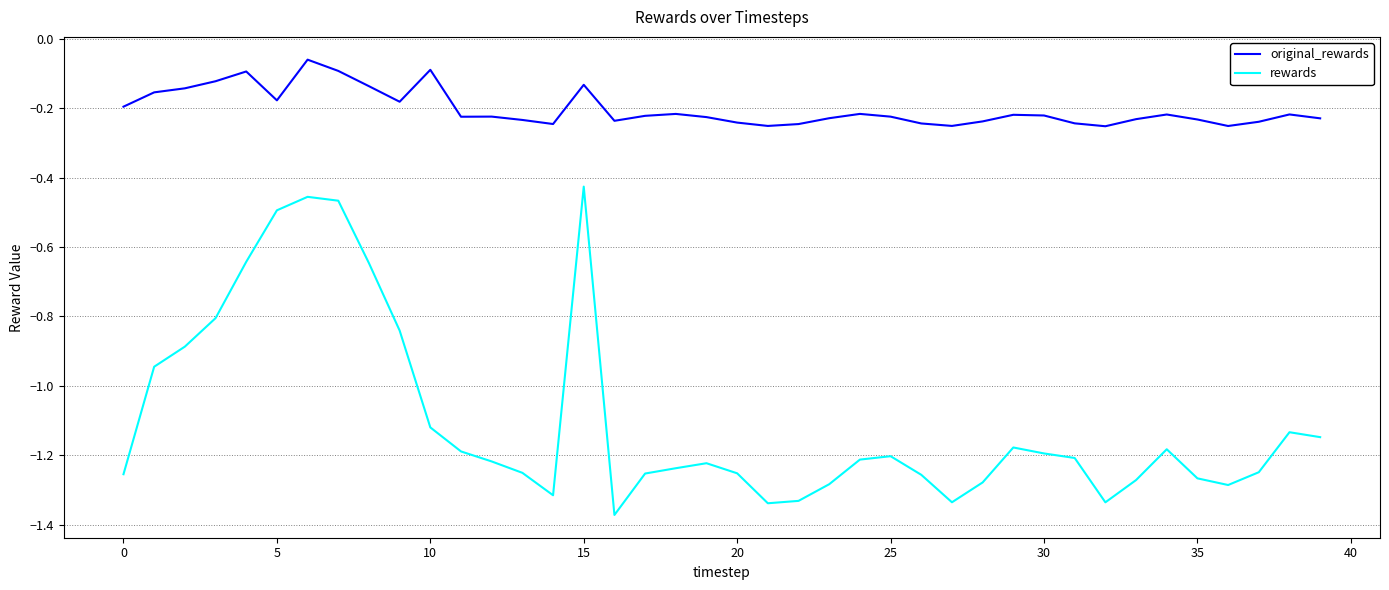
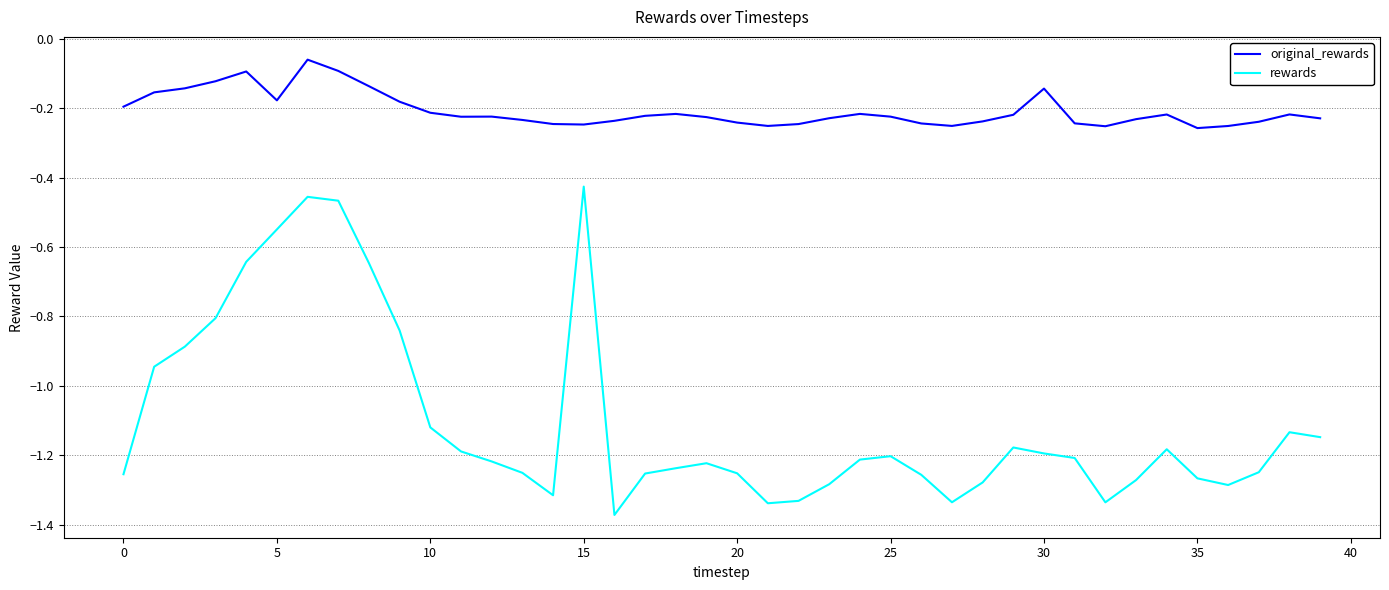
  {
    "original_rewards": {
      "0": -0.20,
      "5": -0.18,
-     "10": -0.09,
-     "15": -0.13,
+     "10": -0.21,
+     "15": -0.25,
      "20": -0.24,
      "25": -0.22,
-     "30": -0.22,
-     "35": -0.23
+     "30": -0.14,
+     "35": -0.26
    },
    "rewards": {
      "0": -1.25,
-     "5": -0.49,
+     "5": -0.55,
      "10": -1.12,
      "15": -0.43,
      "20": -1.25,
      "25": -1.20,
      "30": -1.19,
      "35": -1.27
    }
  }
